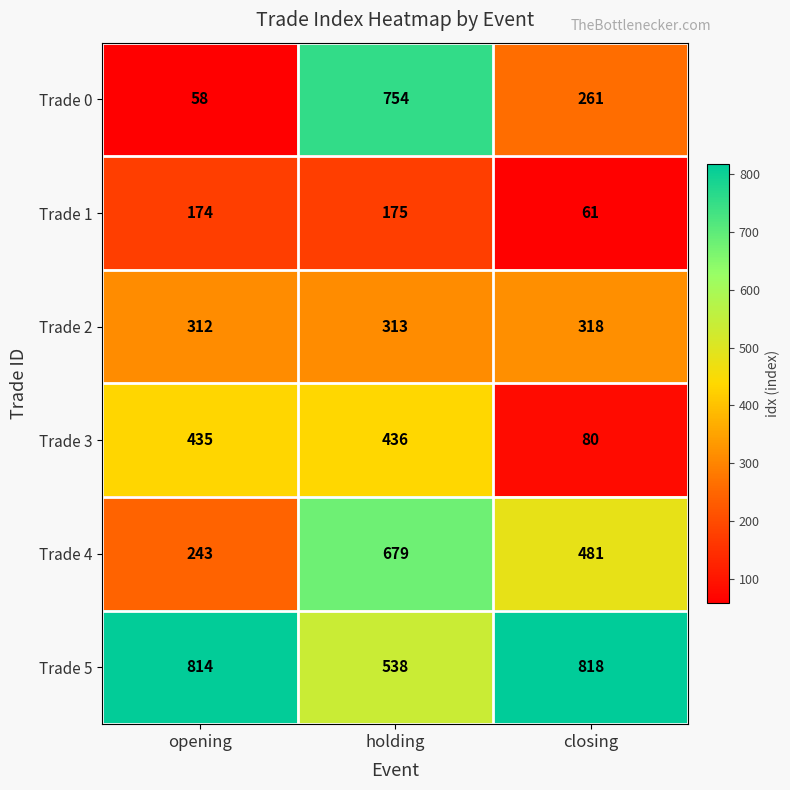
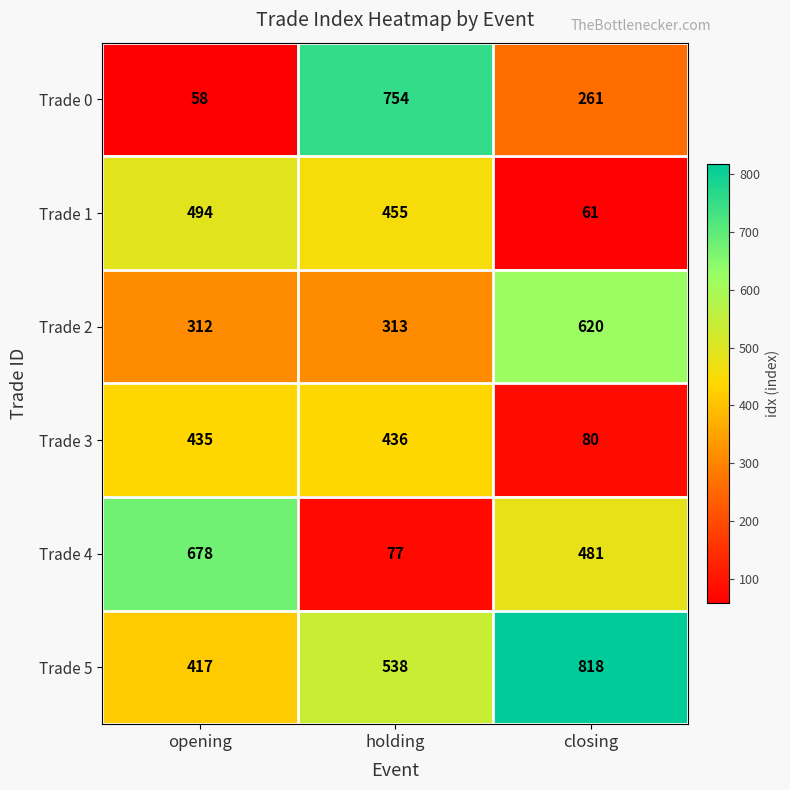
  {
    "Trade 0": {
      "opening": 58,
      "holding": 754,
      "closing": 261
    },
    "Trade 1": {
-     "opening": 174,
-     "holding": 175,
+     "opening": 494,
+     "holding": 455,
      "closing": 61
    },
    "Trade 2": {
      "opening": 312,
      "holding": 313,
-     "closing": 318
+     "closing": 620
    },
    "Trade 3": {
      "opening": 435,
      "holding": 436,
      "closing": 80
    },
    "Trade 4": {
-     "opening": 243,
-     "holding": 679,
+     "opening": 678,
+     "holding": 77,
      "closing": 481
    },
    "Trade 5": {
-     "opening": 814,
+     "opening": 417,
      "holding": 538,
      "closing": 818
    }
  }
